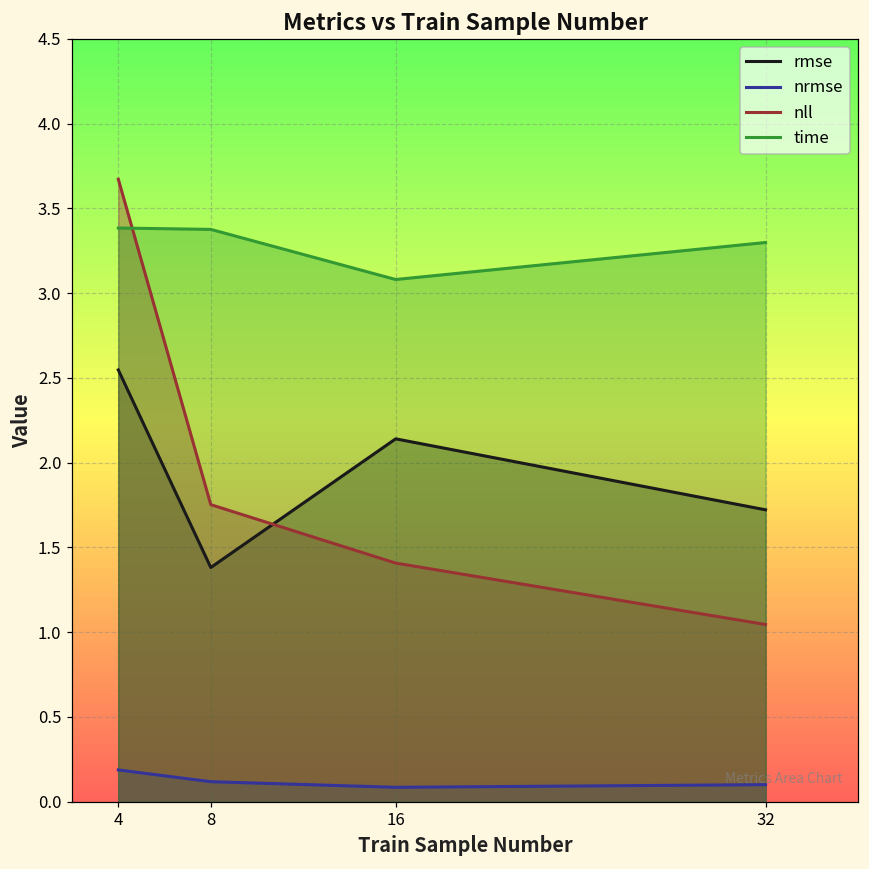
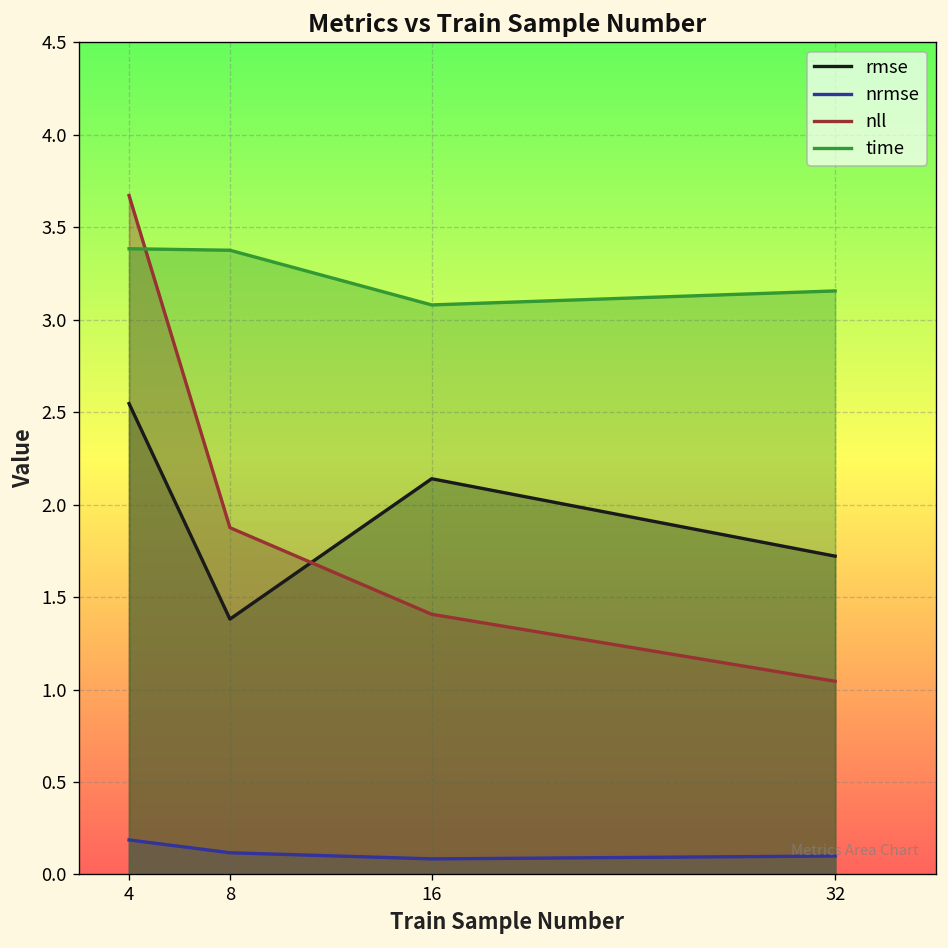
  {
    "rmse": {
      "4": 2.55,
      "8": 1.38,
      "16": 2.14,
      "32": 1.72
    },
    "nrmse": {
      "4": 0.19,
      "8": 0.12,
      "16": 0.08,
      "32": 0.10
    },
    "nll": {
      "4": 3.67,
-     "8": 1.75,
+     "8": 1.88,
      "16": 1.41,
      "32": 1.04
    },
    "time": {
      "4": 3.38,
      "8": 3.38,
      "16": 3.08,
-     "32": 3.30
+     "32": 3.16
    }
  }
